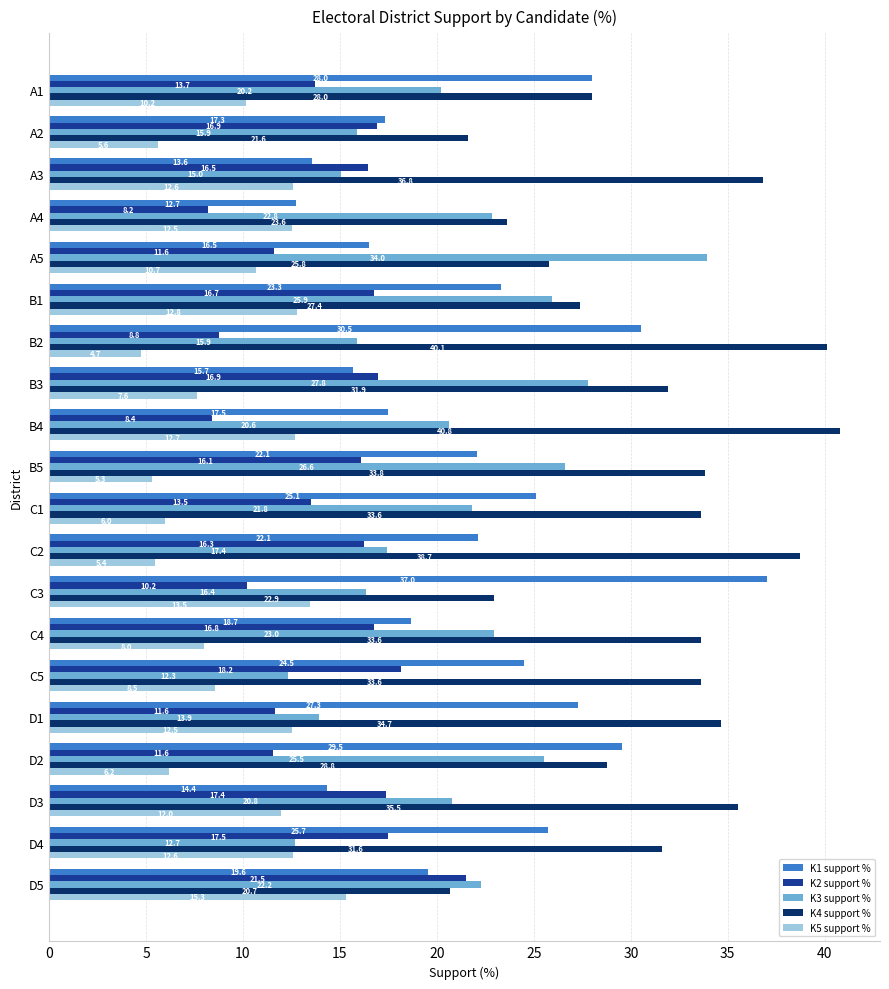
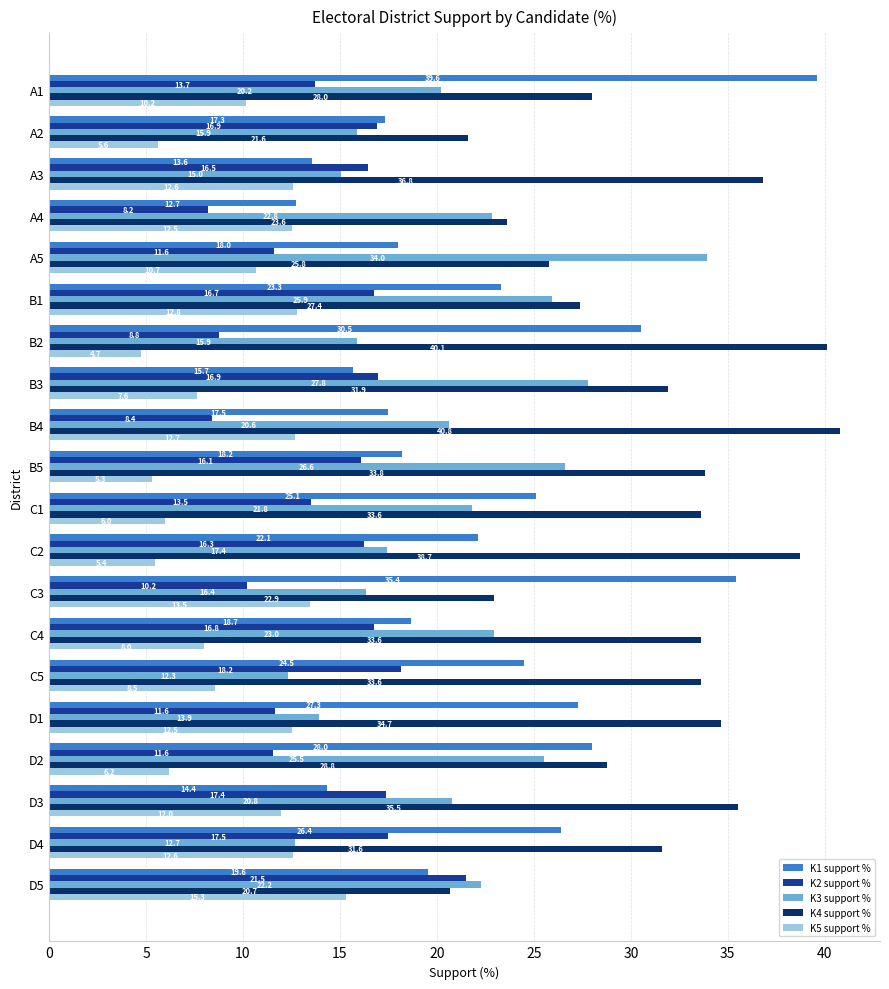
  {
    "K1 support %": {
-     "A1": 28.0,
+     "A1": 39.6,
      "A3": 13.6,
      "A4": 12.7,
-     "A5": 16.5,
+     "A5": 18.0,
      "B1": 23.3,
      "B2": 30.5,
      "B3": 15.7,
      "B4": 17.5,
-     "B5": 22.1,
+     "B5": 18.2,
      "C1": 25.1,
      "C2": 22.1,
-     "C3": 37.0,
+     "C3": 35.4,
      "C4": 18.7,
      "C5": 24.5,
      "D1": 27.3,
-     "D2": 29.5,
+     "D2": 28.0,
      "D3": 14.4,
-     "D4": 25.7,
+     "D4": 26.4,
      "D5": 19.6
    }
  }
